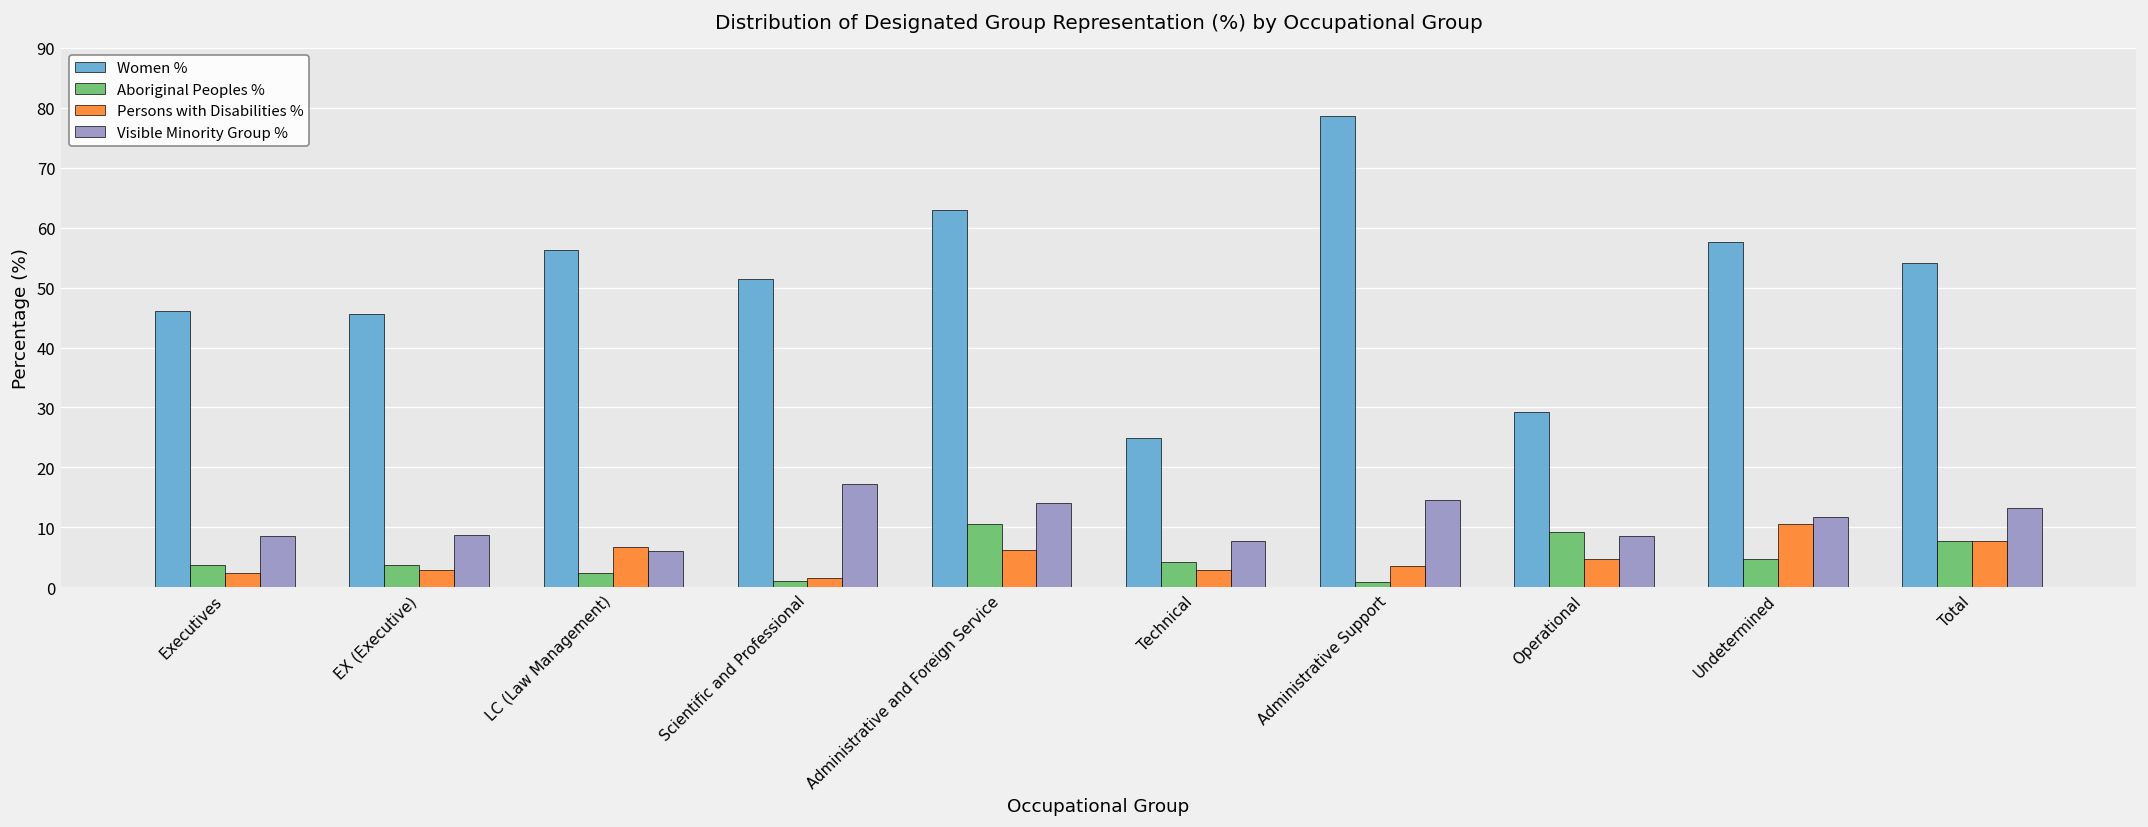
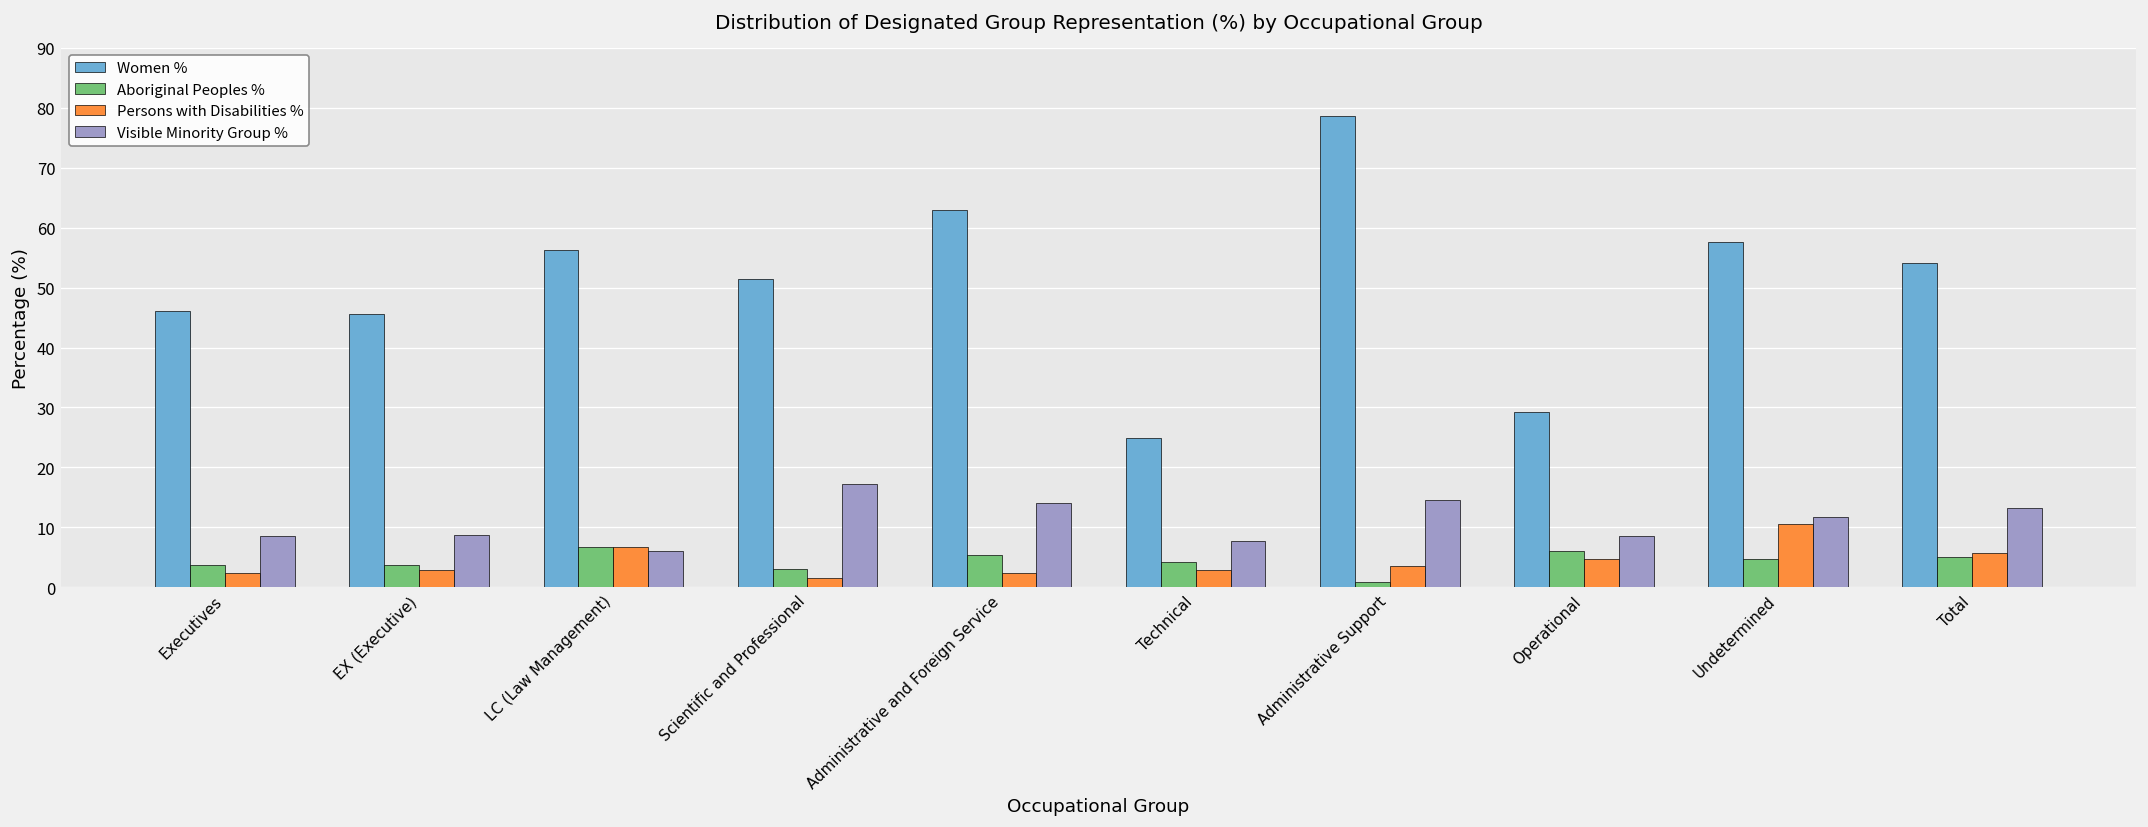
  {
    "Aboriginal Peoples %": {
      "Executives": 4,
      "EX (Executive)": 4,
-     "LC (Law Management)": 2,
-     "Scientific and Professional": 1,
-     "Administrative and Foreign Service": 11,
+     "LC (Law Management)": 7,
+     "Scientific and Professional": 3,
+     "Administrative and Foreign Service": 5,
      "Technical": 4,
      "Administrative Support": 1,
-     "Operational": 9,
+     "Operational": 6,
      "Undetermined": 5,
-     "Total": 8
+     "Total": 5
    },
    "Persons with Disabilities %": {
      "Executives": 2,
      "EX (Executive)": 3,
      "LC (Law Management)": 7,
      "Scientific and Professional": 1,
-     "Administrative and Foreign Service": 6,
+     "Administrative and Foreign Service": 2,
      "Technical": 3,
      "Administrative Support": 4,
      "Operational": 5,
      "Undetermined": 11,
-     "Total": 8
+     "Total": 6
    }
  }
